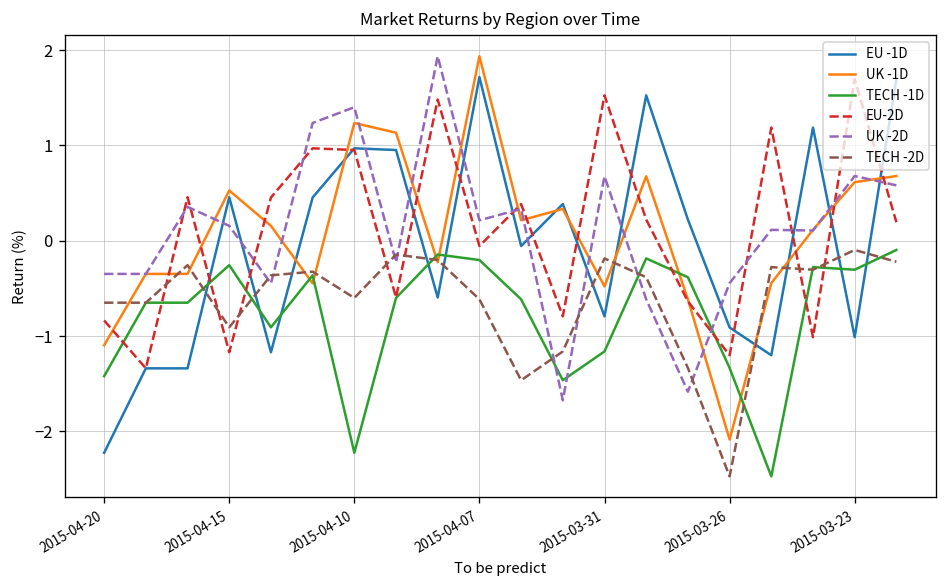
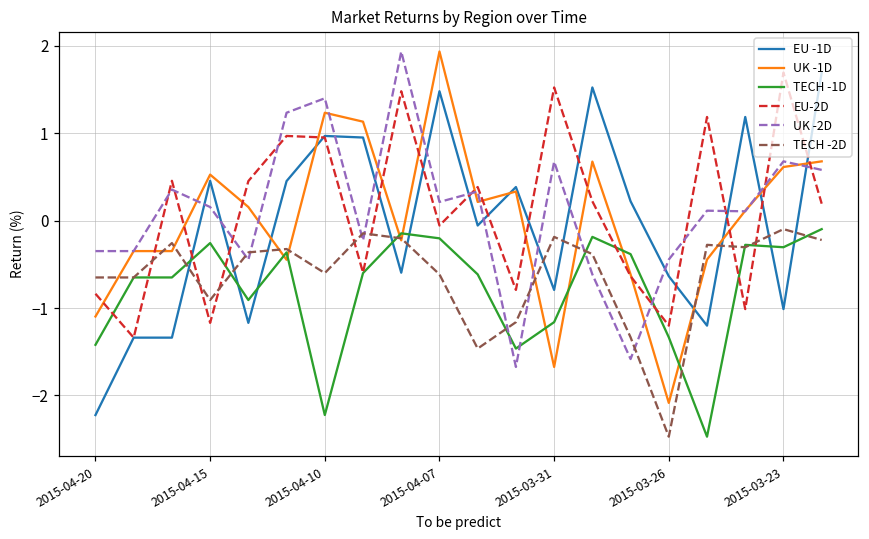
  {
    "EU -1D": {
      "2015-04-20": -2.2,
      "2015-04-15": 0.5,
-     "2015-04-07": 1.7,
+     "2015-04-07": 1.5,
      "2015-03-31": -0.8,
-     "2015-03-26": -0.9,
+     "2015-03-26": -0.6,
      "2015-03-23": -1.0
    },
    "UK -1D": {
      "2015-04-20": -1.1,
      "2015-04-15": 0.5,
      "2015-04-10": 1.2,
      "2015-04-07": 1.9,
-     "2015-03-31": -0.5,
+     "2015-03-31": -1.7,
      "2015-03-26": -2.1,
      "2015-03-23": 0.6
    },
    "TECH -1D": {
      "2015-04-20": -1.4,
      "2015-04-15": -0.3,
      "2015-04-10": -2.2,
      "2015-04-07": -0.2,
      "2015-03-31": -1.2,
      "2015-03-26": -1.3,
      "2015-03-23": -0.3
    },
    "EU-2D": {
      "2015-04-20": -0.8,
      "2015-04-15": -1.2,
      "2015-04-07": -0.1,
      "2015-03-31": 1.5,
      "2015-03-26": -1.2
    },
    "UK -2D": {
      "2015-04-20": -0.3,
      "2015-04-15": 0.2,
      "2015-04-10": 1.4,
      "2015-04-07": 0.2,
      "2015-03-31": 0.7,
      "2015-03-26": -0.4,
      "2015-03-23": 0.7
    },
    "TECH -2D": {
      "2015-04-20": -0.6,
      "2015-04-15": -0.9,
      "2015-04-10": -0.6,
      "2015-04-07": -0.6,
      "2015-03-31": -0.2,
      "2015-03-26": -2.5,
      "2015-03-23": -0.1
    }
  }
